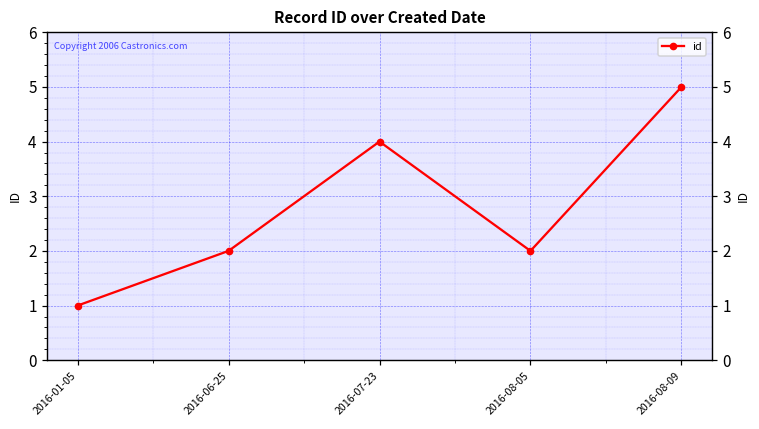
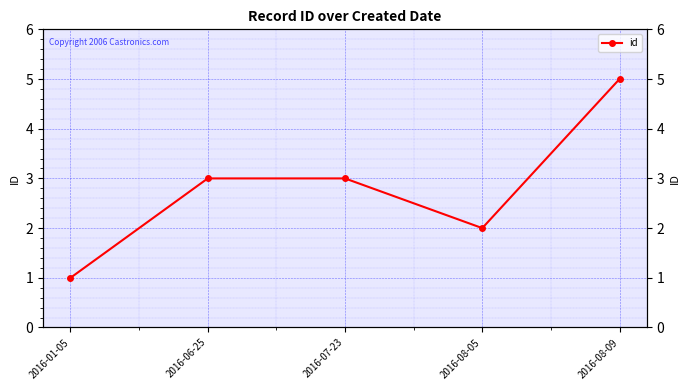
  {
    "2016-01-05": 1,
-   "2016-06-25": 2,
-   "2016-07-23": 4,
+   "2016-06-25": 3,
+   "2016-07-23": 3,
    "2016-08-05": 2,
    "2016-08-09": 5
  }
